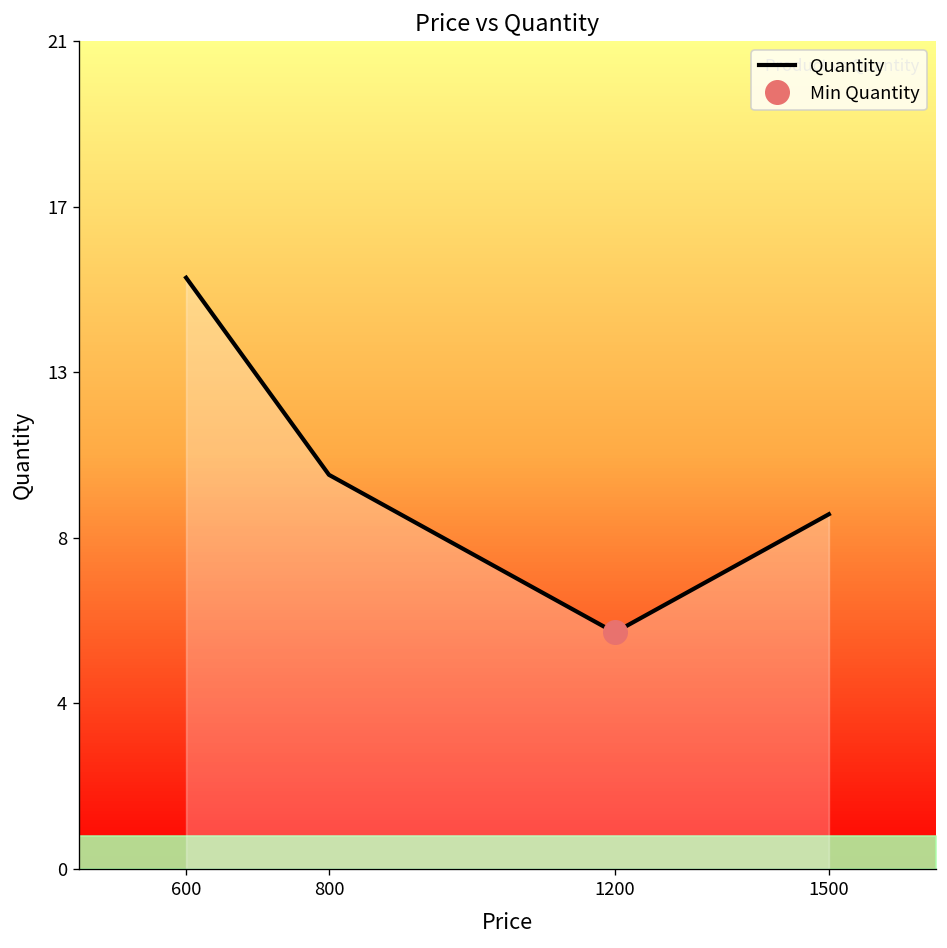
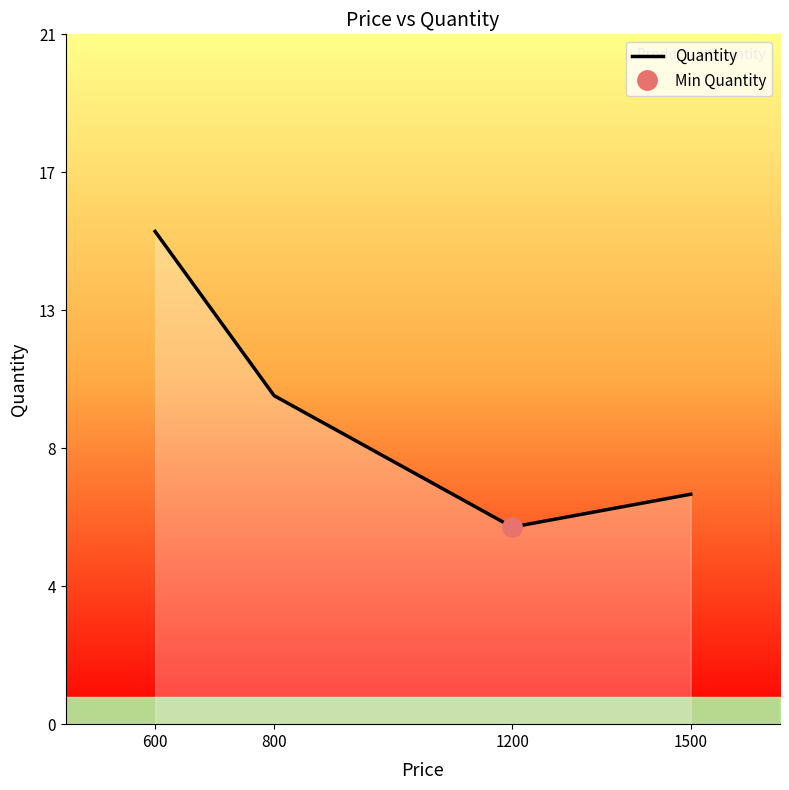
  {
    "Quantity": {
      "600": 15,
      "800": 10,
-     "1500": 9
+     "1500": 7
    }
  }
